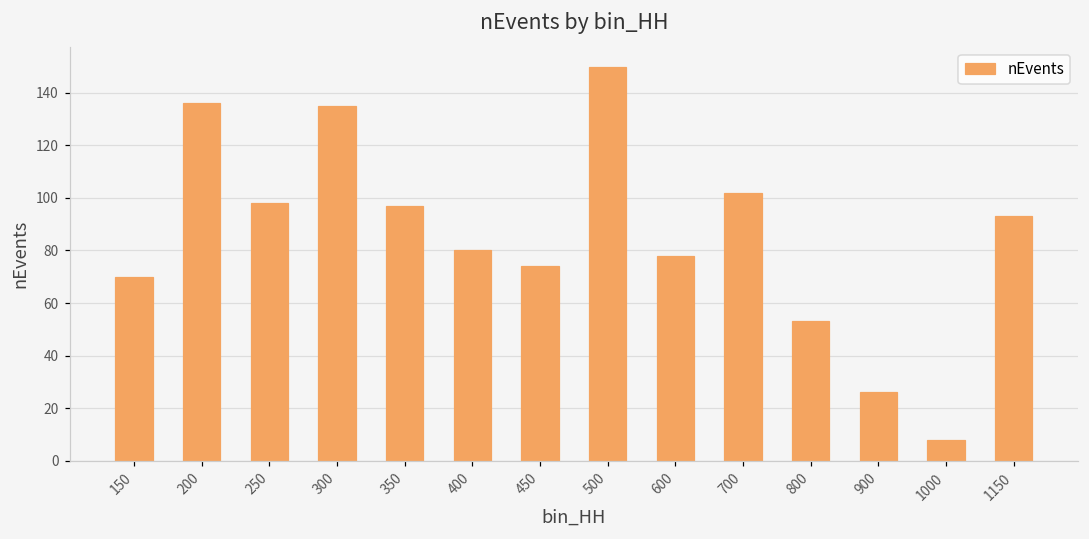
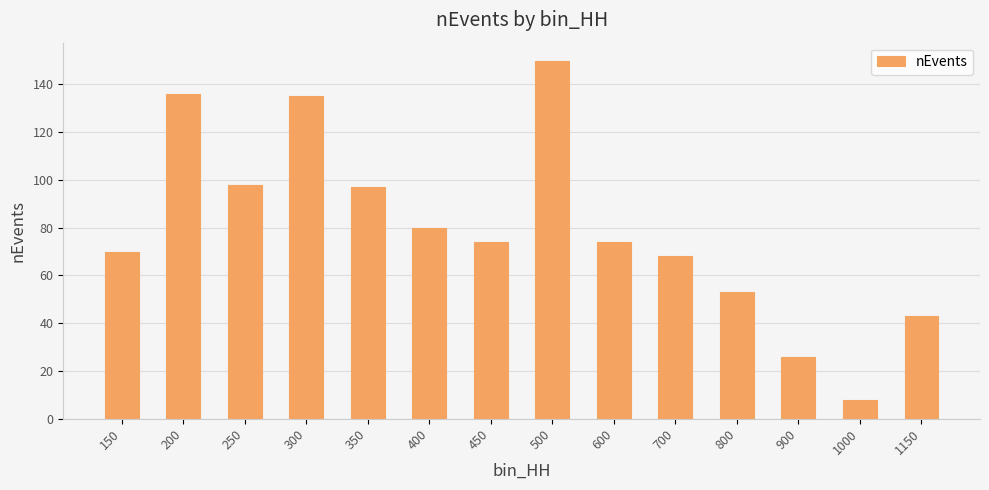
  {
    "150": 70,
    "200": 136,
    "250": 98,
    "300": 135,
    "350": 97,
    "400": 80,
    "450": 74,
    "500": 150,
-   "600": 78,
-   "700": 102,
+   "600": 74,
+   "700": 68,
    "800": 53,
    "900": 26,
    "1000": 8,
-   "1150": 93
+   "1150": 43
  }
